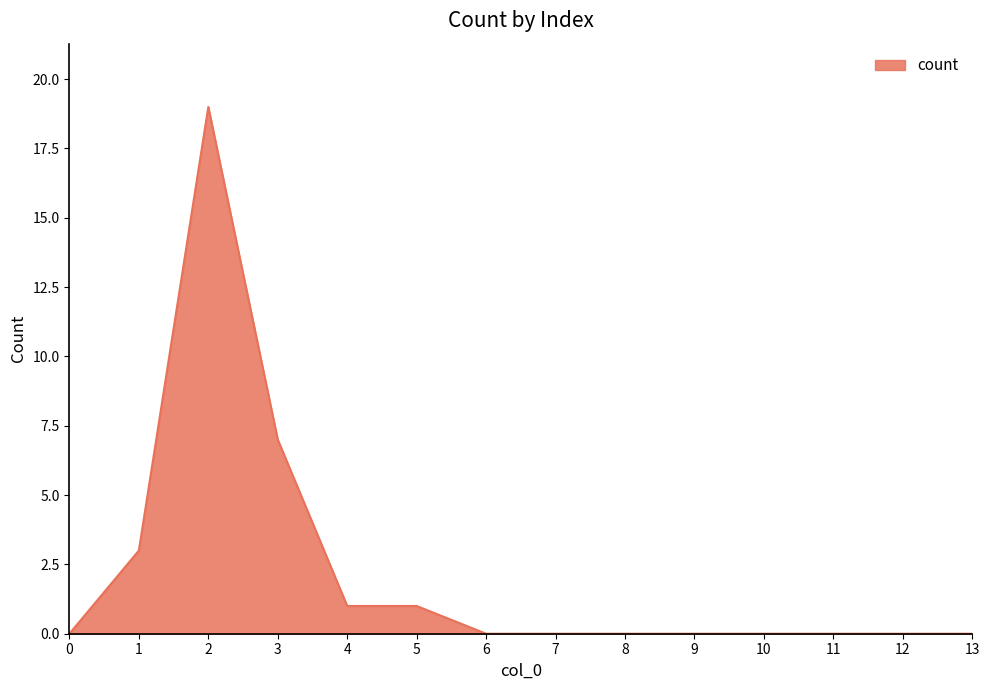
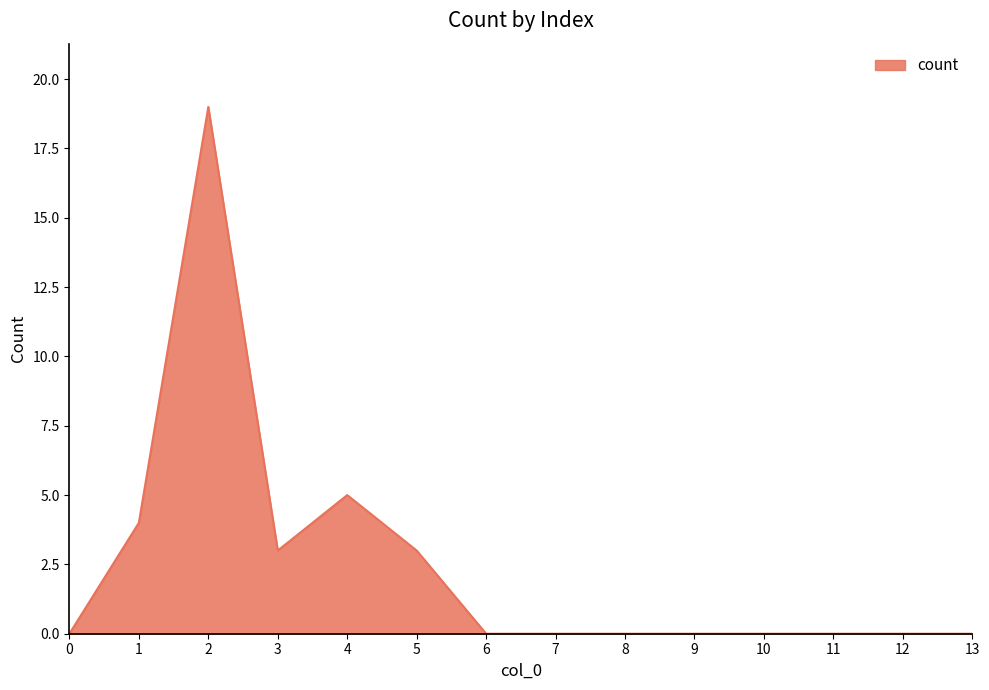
  {
    "0": 0,
-   "1": 3,
+   "1": 4,
    "2": 19,
-   "3": 7,
-   "4": 1,
-   "5": 1,
+   "3": 3,
+   "4": 5,
+   "5": 3,
    "6": 0,
    "7": 0,
    "8": 0,
    "9": 0,
    "10": 0,
    "11": 0,
    "12": 0,
    "13": 0
  }
